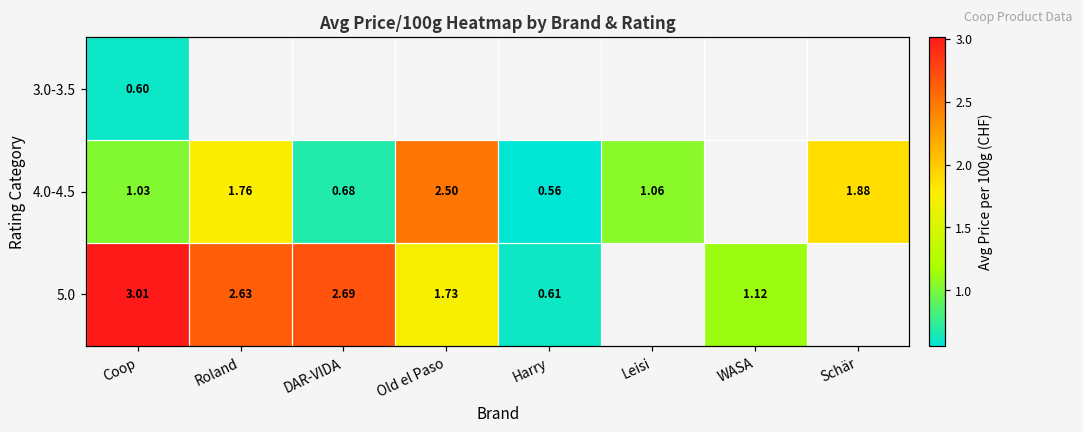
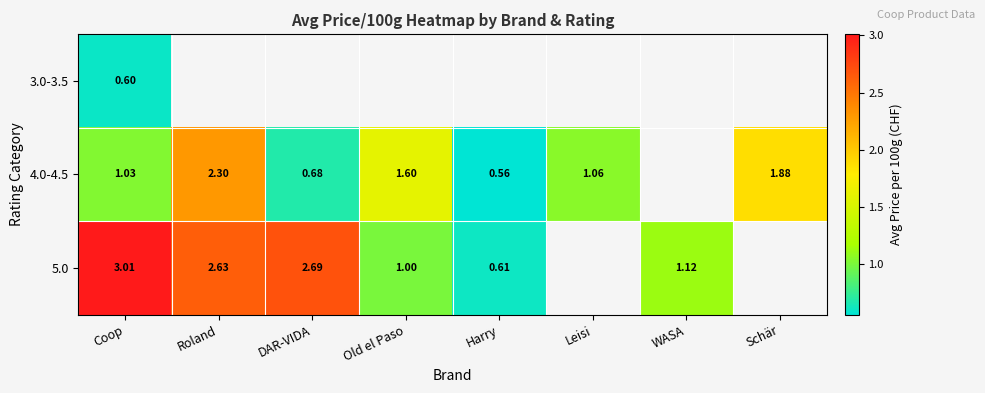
  {
    "3.0-3.5": {
      "Coop": 0.60
    },
    "4.0-4.5": {
      "Coop": 1.03,
-     "Roland": 1.76,
+     "Roland": 2.30,
      "DAR-VIDA": 0.68,
-     "Old el Paso": 2.50,
+     "Old el Paso": 1.60,
      "Harry": 0.56,
      "Leisi": 1.06,
      "Schär": 1.88
    },
    "5.0": {
      "Coop": 3.01,
      "Roland": 2.63,
      "DAR-VIDA": 2.69,
-     "Old el Paso": 1.73,
+     "Old el Paso": 1.00,
      "Harry": 0.61,
      "WASA": 1.12
    }
  }
